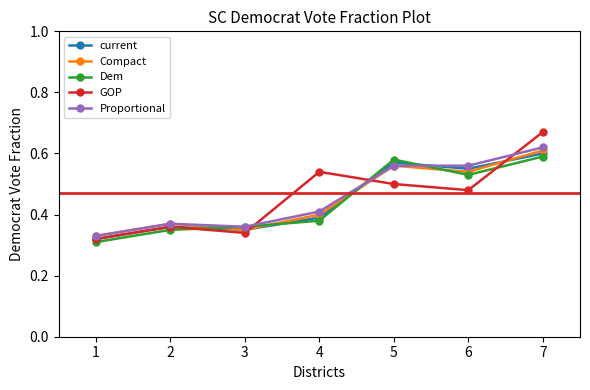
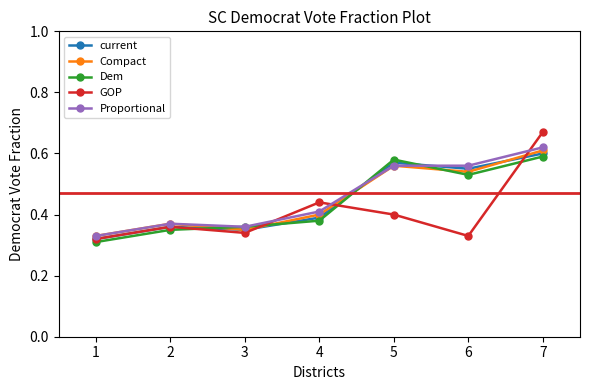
  {
    "current": {
      "4": 0.39,
      "5": 0.57,
      "6": 0.55,
      "7": 0.60
    },
    "Compact": {
      "4": 0.40,
      "6": 0.54,
      "7": 0.61
    },
    "Dem": {
      "1": 0.31,
      "2": 0.35,
      "4": 0.38,
      "5": 0.58,
      "6": 0.53,
      "7": 0.59
    },
    "GOP": {
      "3": 0.34,
-     "4": 0.54,
-     "5": 0.5,
-     "6": 0.48,
+     "4": 0.44,
+     "5": 0.4,
+     "6": 0.33,
      "7": 0.67
    },
    "Proportional": {
      "4": 0.41,
      "6": 0.56,
      "7": 0.62
    }
  }
